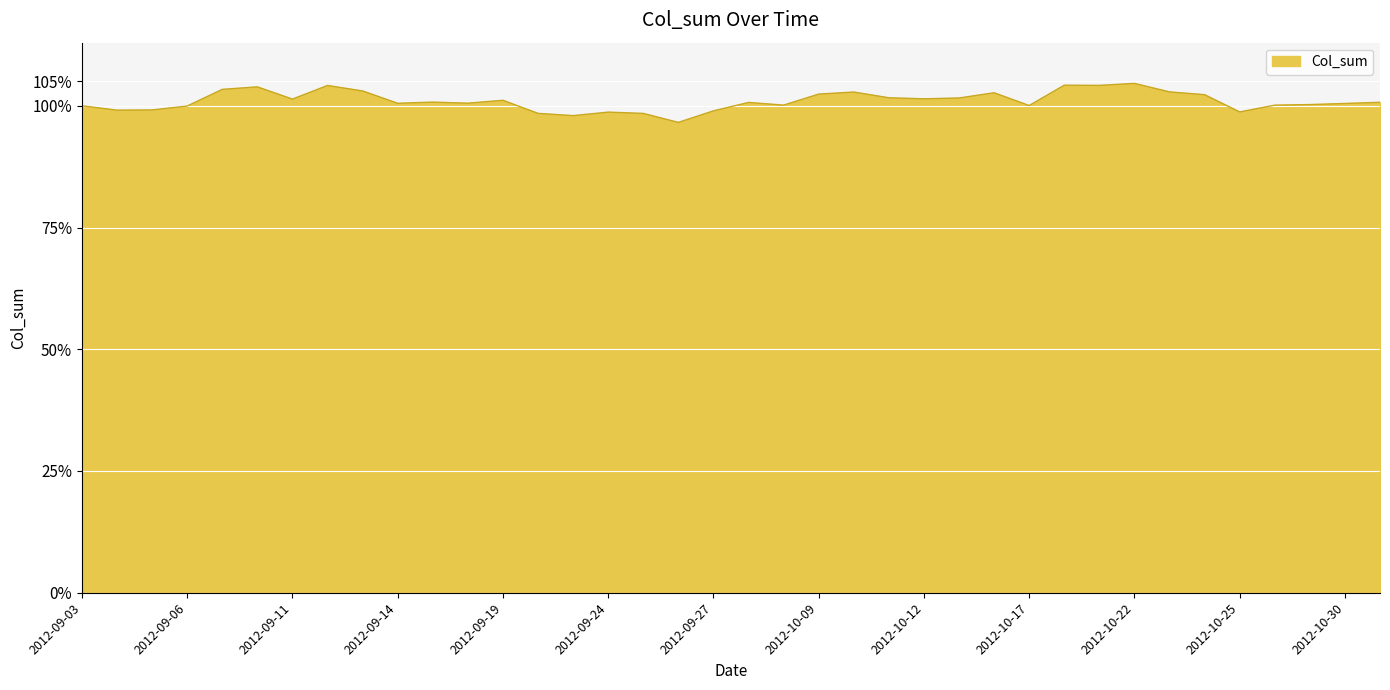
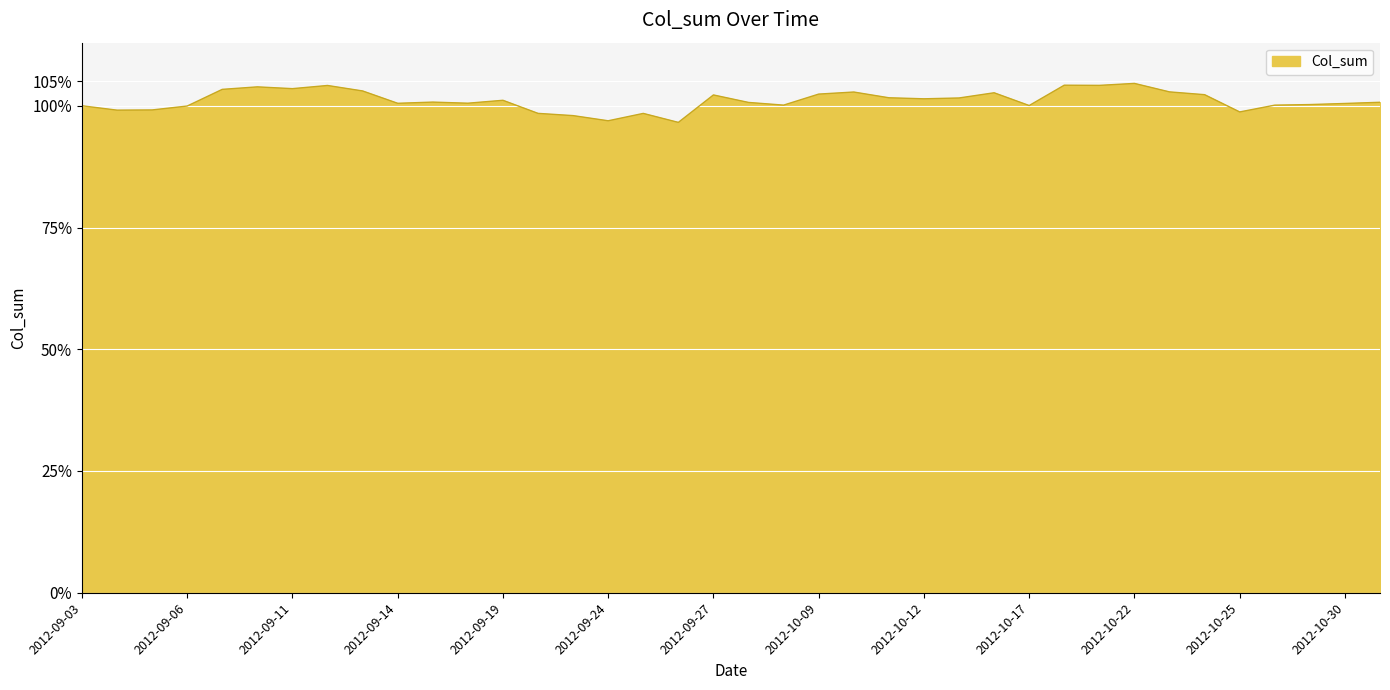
  {
    "2012-09-03": "100%",
    "2012-09-06": "100%",
-   "2012-09-11": "101%",
+   "2012-09-11": "104%",
    "2012-09-14": "101%",
    "2012-09-19": "101%",
-   "2012-09-24": "99%",
-   "2012-09-27": "99%",
+   "2012-09-24": "97%",
+   "2012-09-27": "102%",
    "2012-10-09": "102%",
    "2012-10-12": "101%",
    "2012-10-17": "100%",
    "2012-10-22": "105%",
    "2012-10-25": "99%",
    "2012-10-30": "100%"
  }
